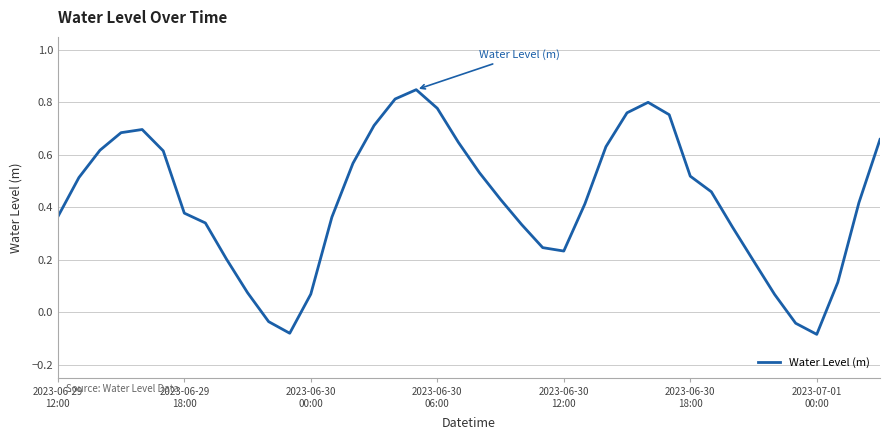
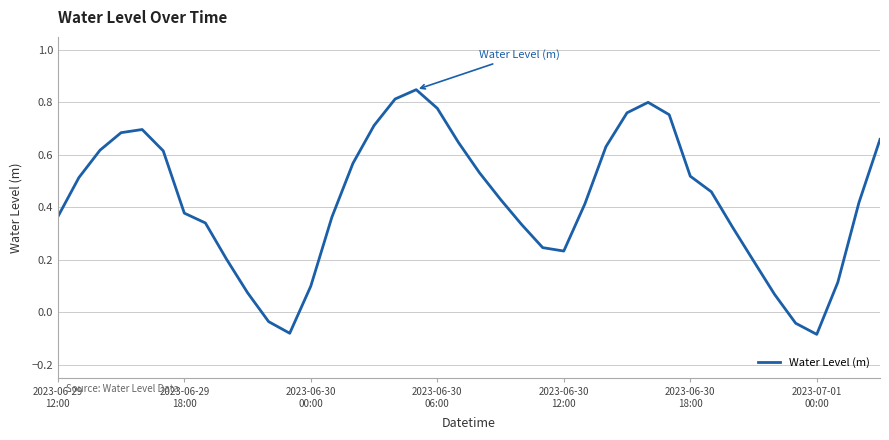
  {
    "2023-06-29 12:00": 0.36,
    "2023-06-29 18:00": 0.38,
-   "2023-06-30 00:00": 0.07,
+   "2023-06-30 00:00": 0.10,
    "2023-06-30 06:00": 0.78,
    "2023-06-30 12:00": 0.23,
    "2023-06-30 18:00": 0.52,
    "2023-07-01 00:00": -0.08
  }
